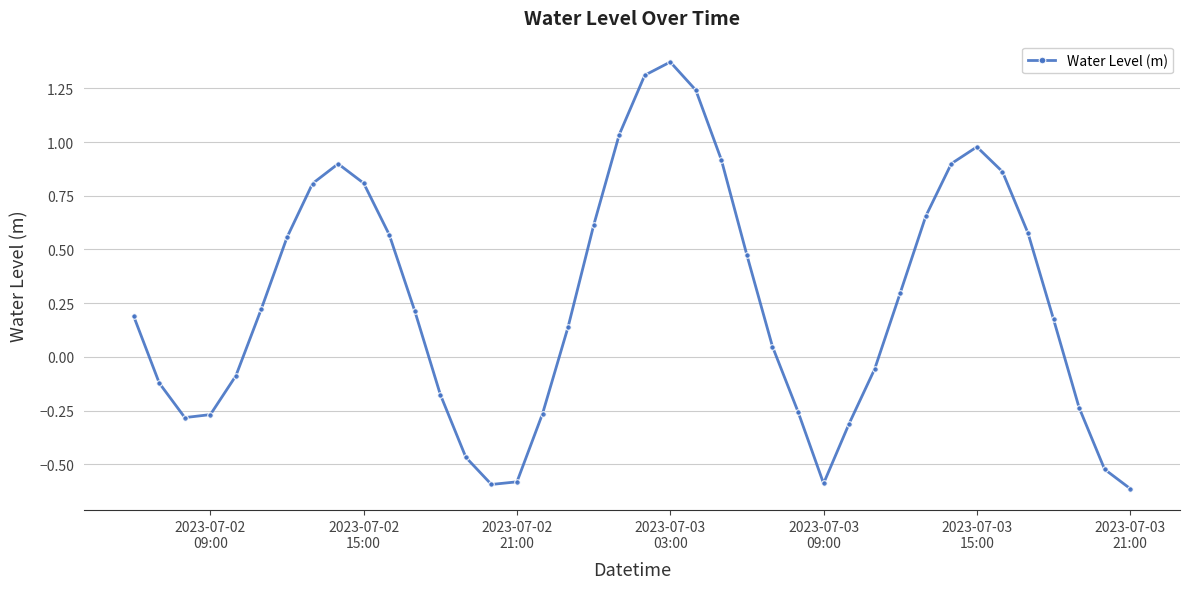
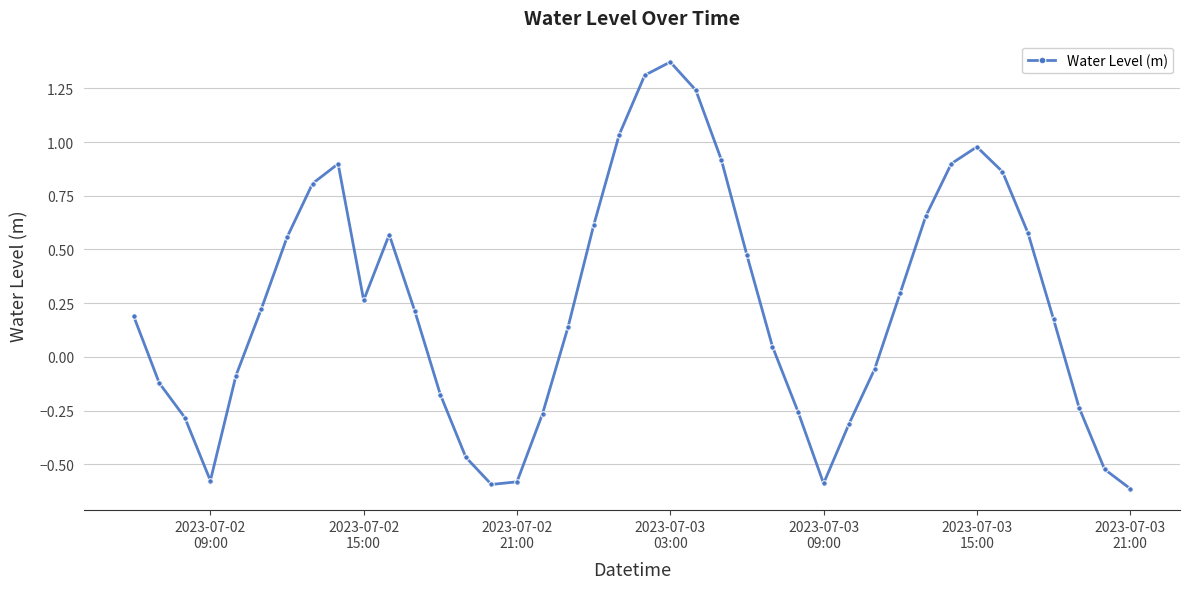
  {
-   "2023-07-02 09:00": -0.27,
-   "2023-07-02 15:00": 0.81,
+   "2023-07-02 09:00": -0.58,
+   "2023-07-02 15:00": 0.26,
    "2023-07-02 21:00": -0.58,
    "2023-07-03 03:00": 1.37,
    "2023-07-03 09:00": -0.59,
    "2023-07-03 15:00": 0.98,
    "2023-07-03 21:00": -0.61
  }
